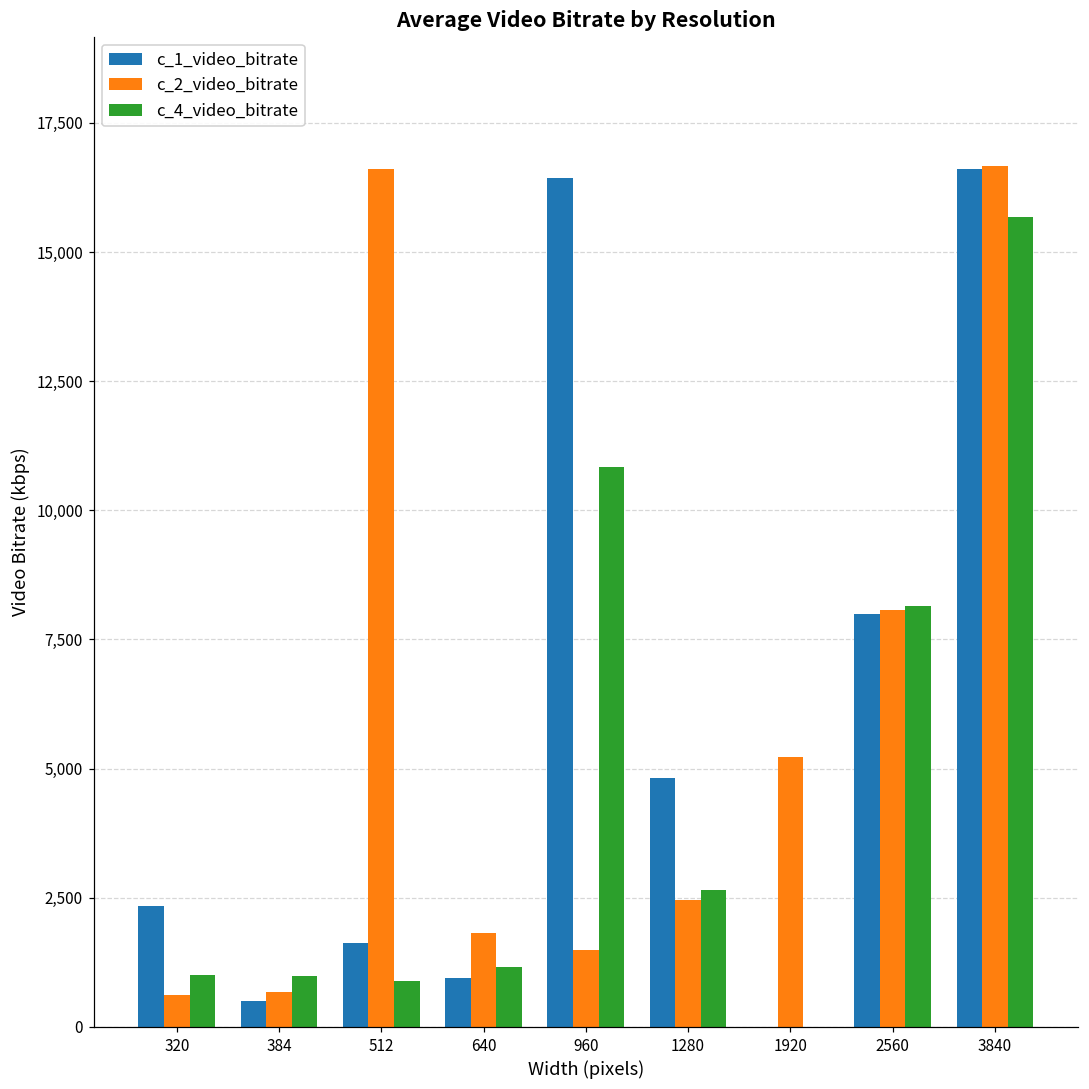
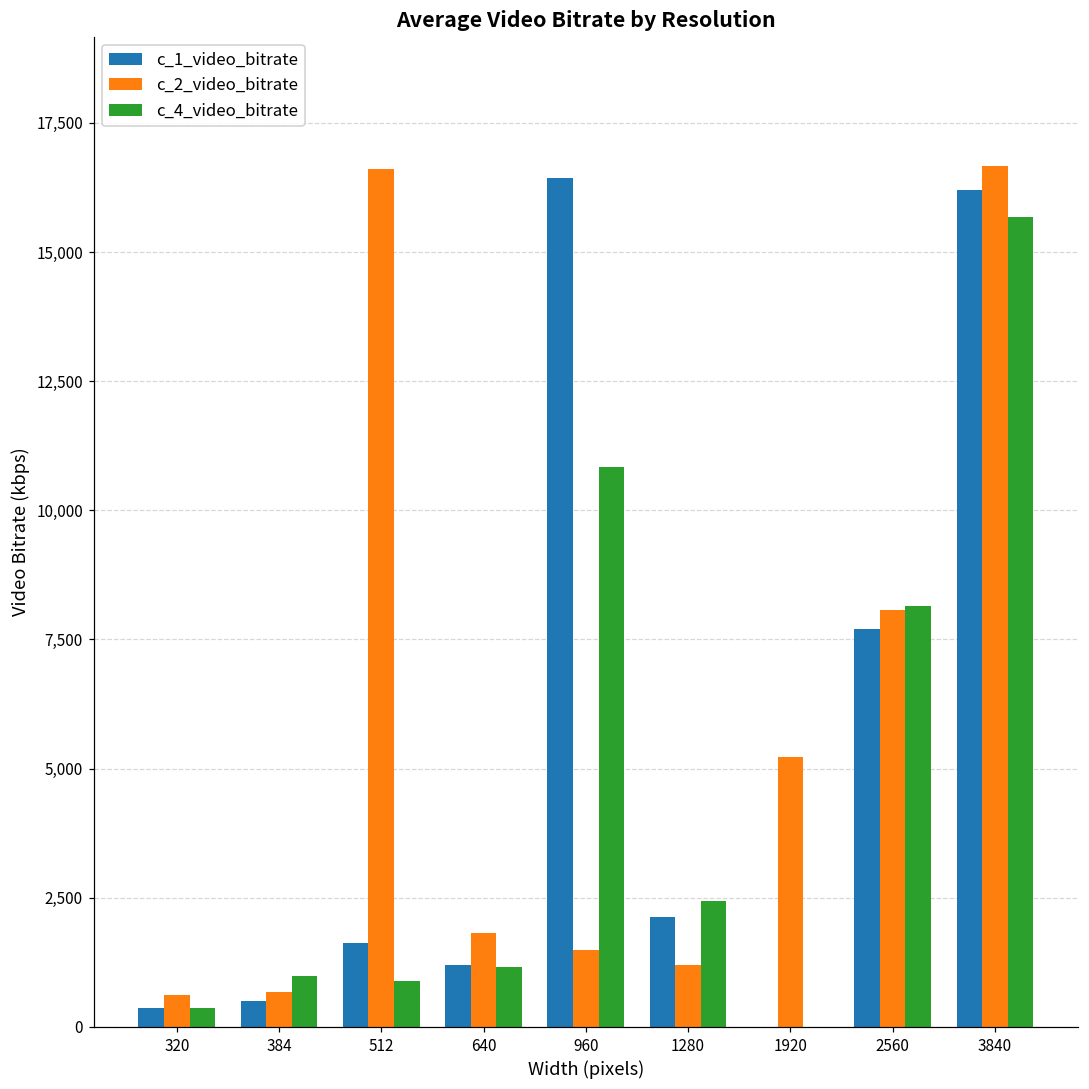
  {
    "c_1_video_bitrate": {
-     "320": "2,300",
+     "320": "400",
      "384": "500",
      "512": "1,600",
-     "640": "1,000",
+     "640": "1,200",
      "960": "16,400",
-     "1280": "4,800",
+     "1280": "2,100",
      "1920": "0",
-     "2560": "8,000",
-     "3840": "16,600"
+     "2560": "7,700",
+     "3840": "16,200"
    },
    "c_2_video_bitrate": {
      "320": "600",
      "384": "700",
      "512": "16,600",
      "640": "1,800",
      "960": "1,500",
-     "1280": "2,500",
+     "1280": "1,200",
      "1920": "5,200",
      "2560": "8,100",
      "3840": "16,700"
    },
    "c_4_video_bitrate": {
-     "320": "1,000",
+     "320": "400",
      "384": "1,000",
      "512": "900",
      "640": "1,200",
      "960": "10,800",
-     "1280": "2,700",
+     "1280": "2,400",
      "1920": "0",
      "2560": "8,100",
      "3840": "15,700"
    }
  }
